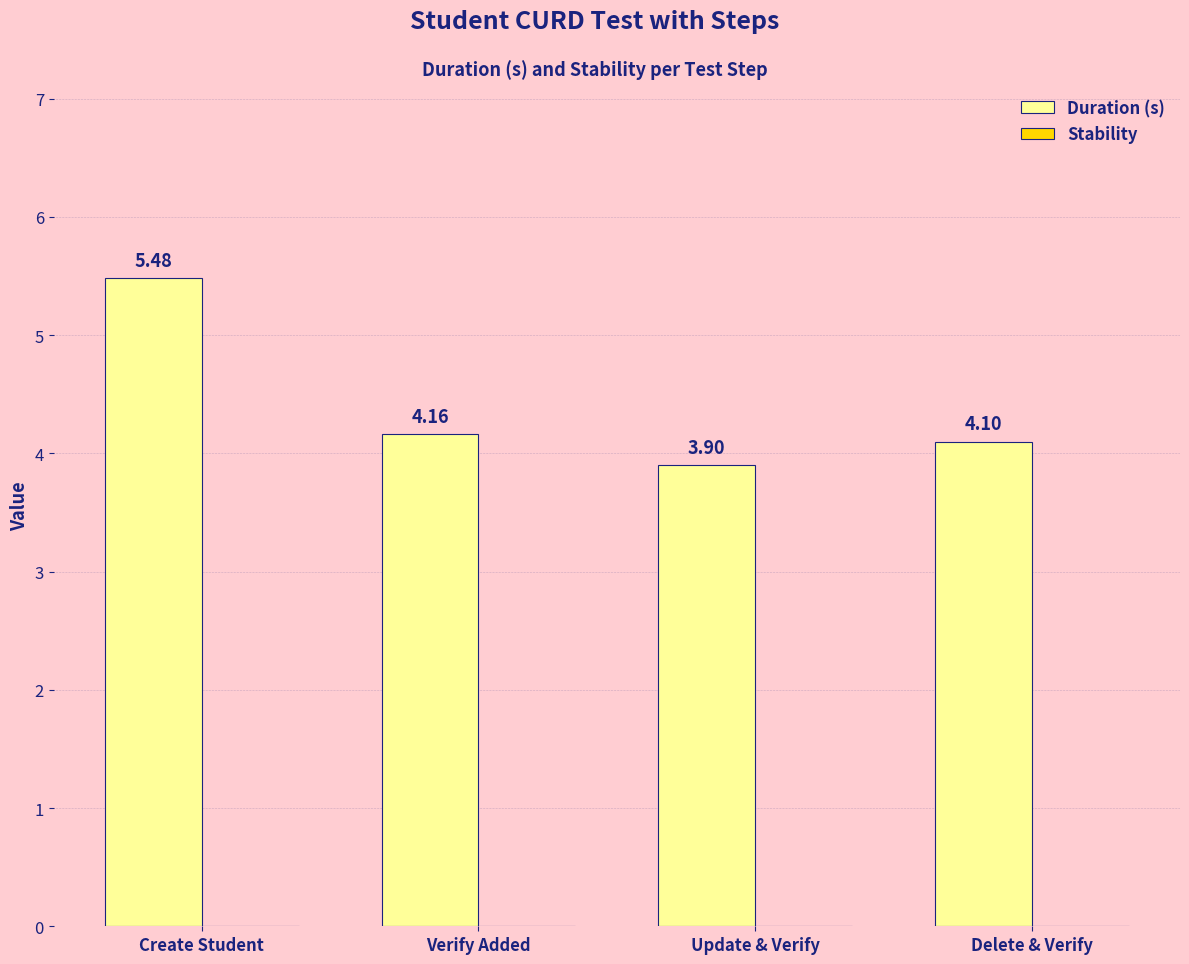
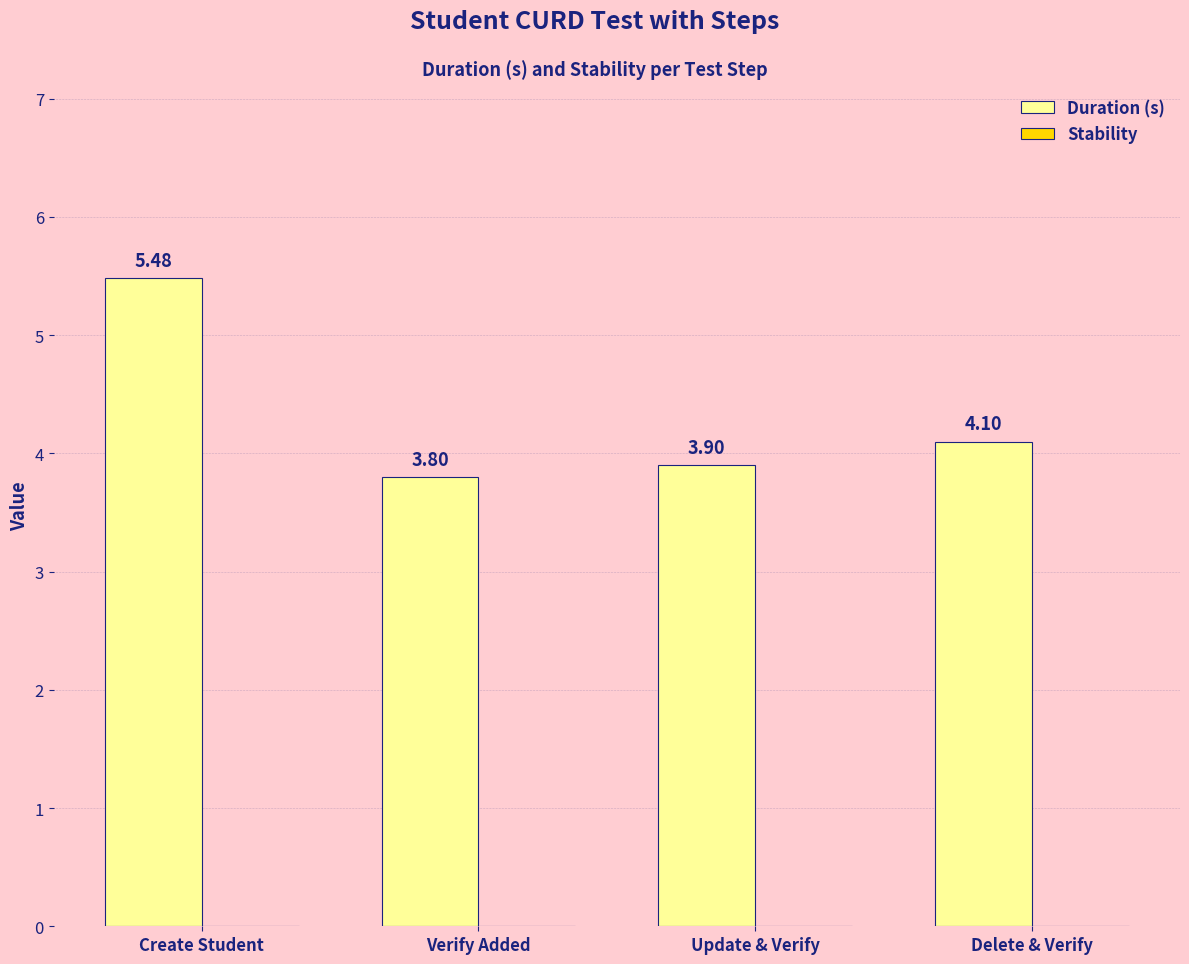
  {
    "Duration (s)": {
      "Create Student": 5.48,
-     "Verify Added": 4.16,
+     "Verify Added": 3.80,
      "Update & Verify": 3.90,
      "Delete & Verify": 4.10
    },
    "Stability": {
      "Create Student": 0.00,
      "Verify Added": 0.00,
      "Update & Verify": 0.00,
      "Delete & Verify": 0.00
    }
  }
